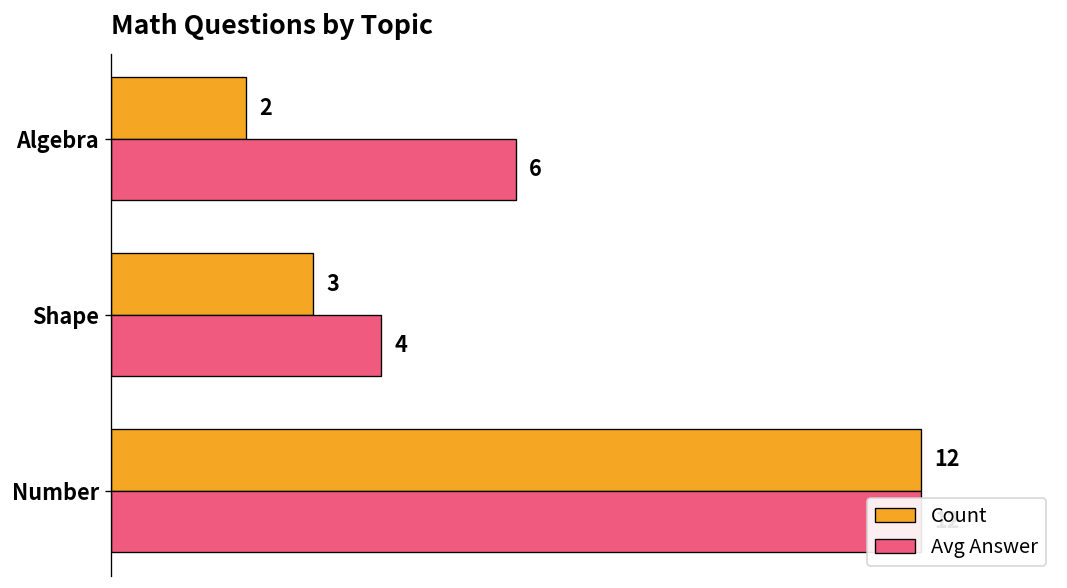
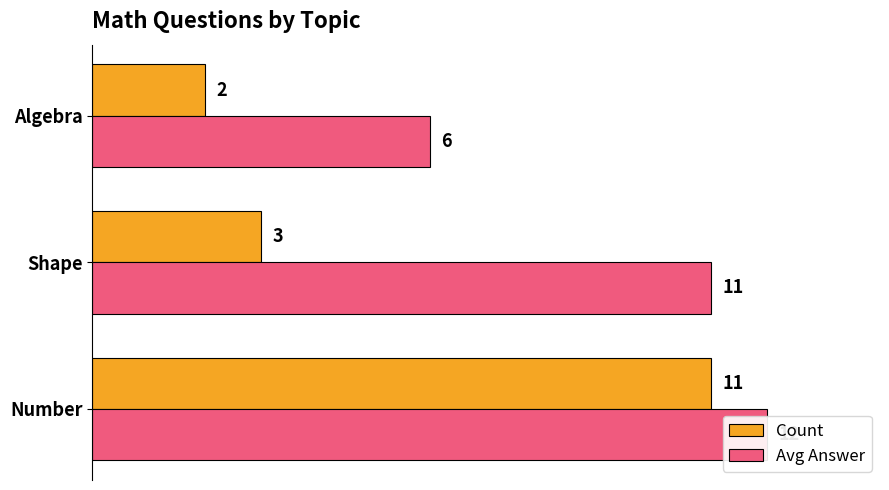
  {
    "Count": {
      "Algebra": 2,
      "Shape": 3,
-     "Number": 12
+     "Number": 11
    },
    "Avg Answer": {
      "Algebra": 6,
-     "Shape": 4
+     "Shape": 11
    }
  }
